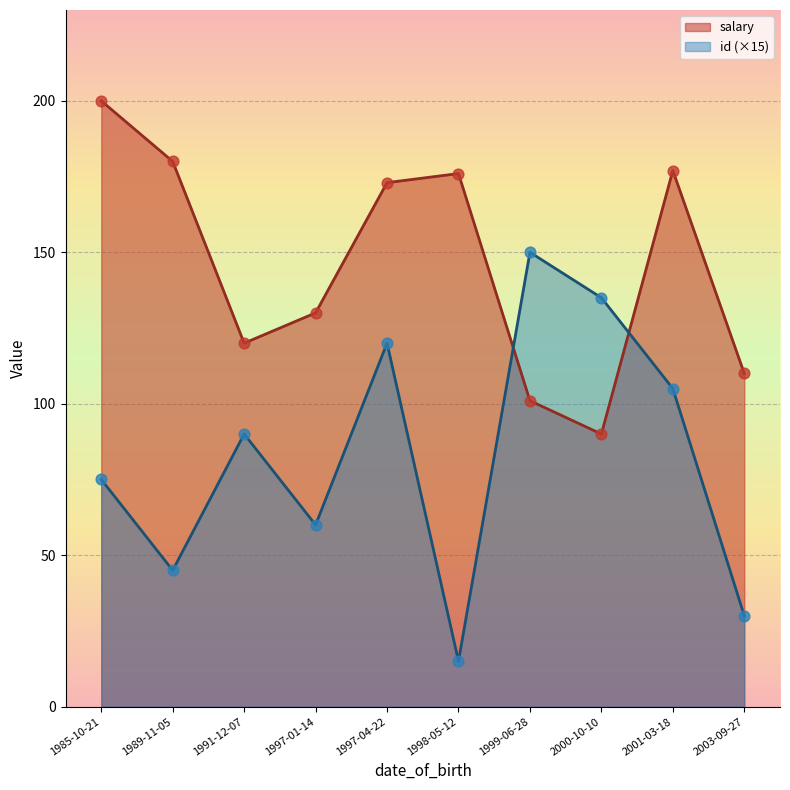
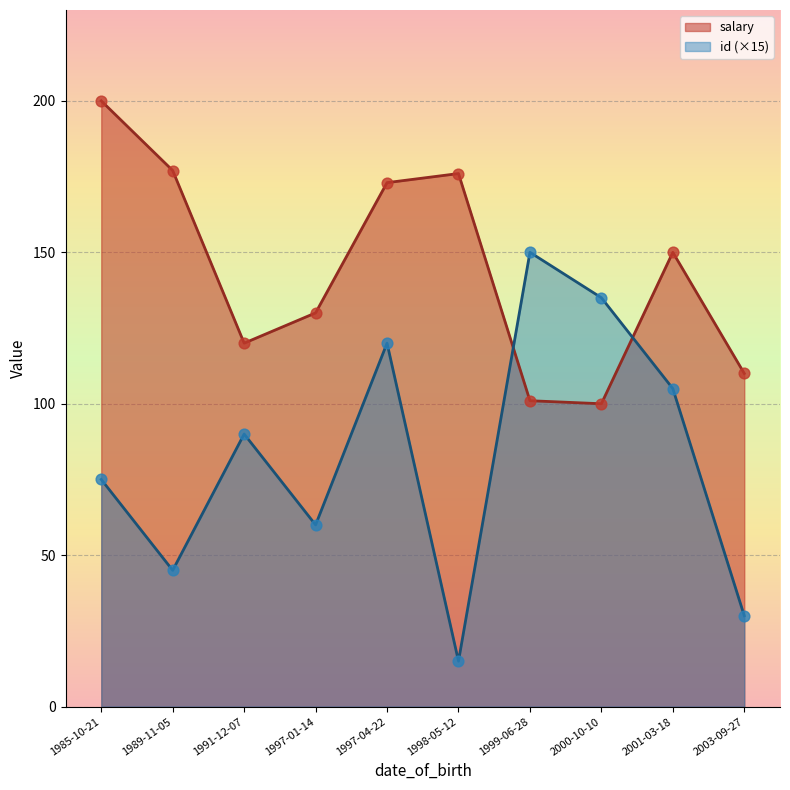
  {
    "salary": {
      "1985-10-21": 200,
-     "1989-11-05": 180,
+     "1989-11-05": 177,
      "1991-12-07": 120,
      "1997-01-14": 130,
      "1997-04-22": 173,
      "1998-05-12": 176,
      "1999-06-28": 101,
-     "2000-10-10": 90,
-     "2001-03-18": 177,
+     "2000-10-10": 100,
+     "2001-03-18": 150,
      "2003-09-27": 110
    },
    "id (×15)": {
      "1985-10-21": 75,
      "1989-11-05": 45,
      "1991-12-07": 90,
      "1997-01-14": 60,
      "1997-04-22": 120,
      "1998-05-12": 15,
      "1999-06-28": 150,
      "2000-10-10": 135,
      "2001-03-18": 105,
      "2003-09-27": 30
    }
  }
